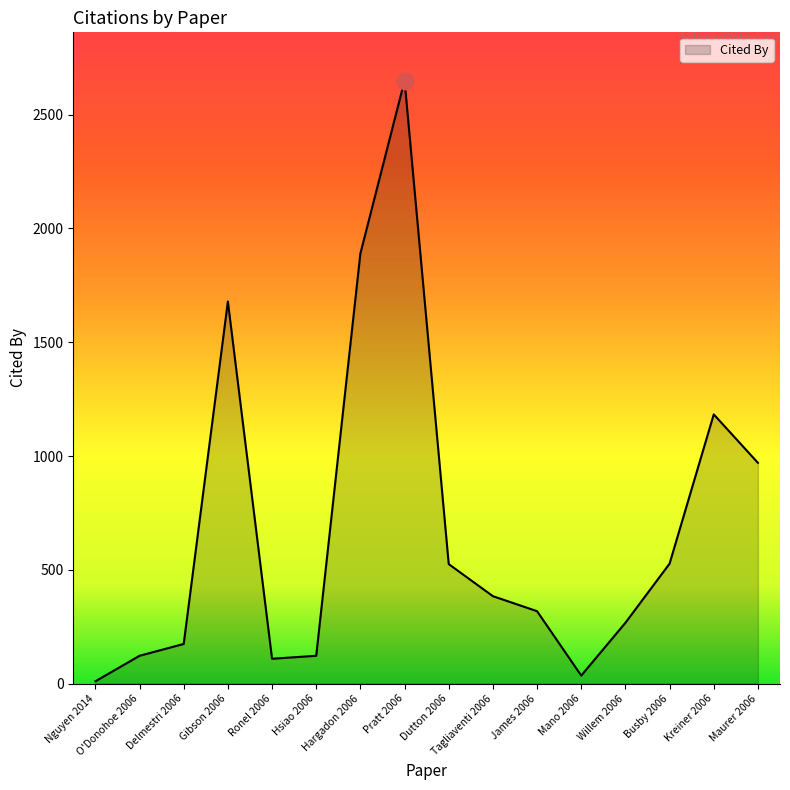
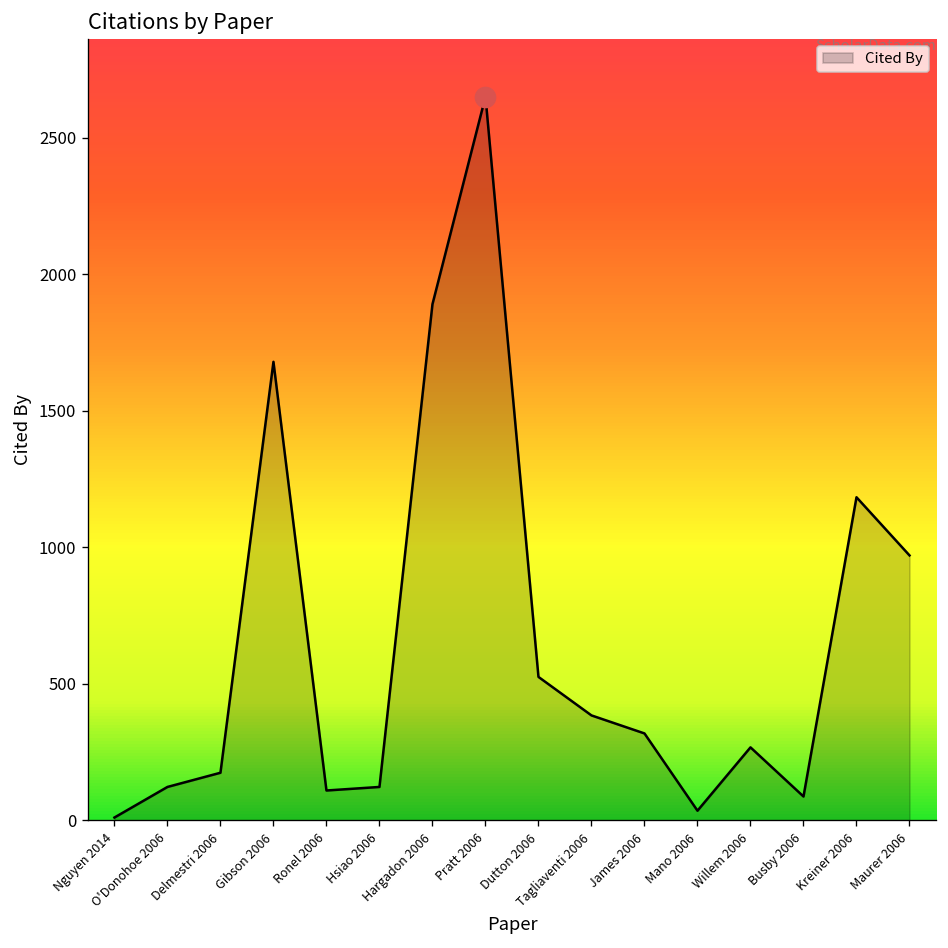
  {
    "Cited By": {
      "Nguyen 2014": 10,
      "O'Donohoe 2006": 120,
      "Delmestri 2006": 170,
      "Gibson 2006": 1680,
      "Ronel 2006": 110,
      "Hsiao 2006": 120,
      "Hargadon 2006": 1890,
      "Dutton 2006": 530,
      "Tagliaventi 2006": 380,
      "James 2006": 320,
      "Mano 2006": 40,
      "Willem 2006": 270,
-     "Busby 2006": 530,
+     "Busby 2006": 90,
      "Kreiner 2006": 1180,
      "Maurer 2006": 970
    }
  }
